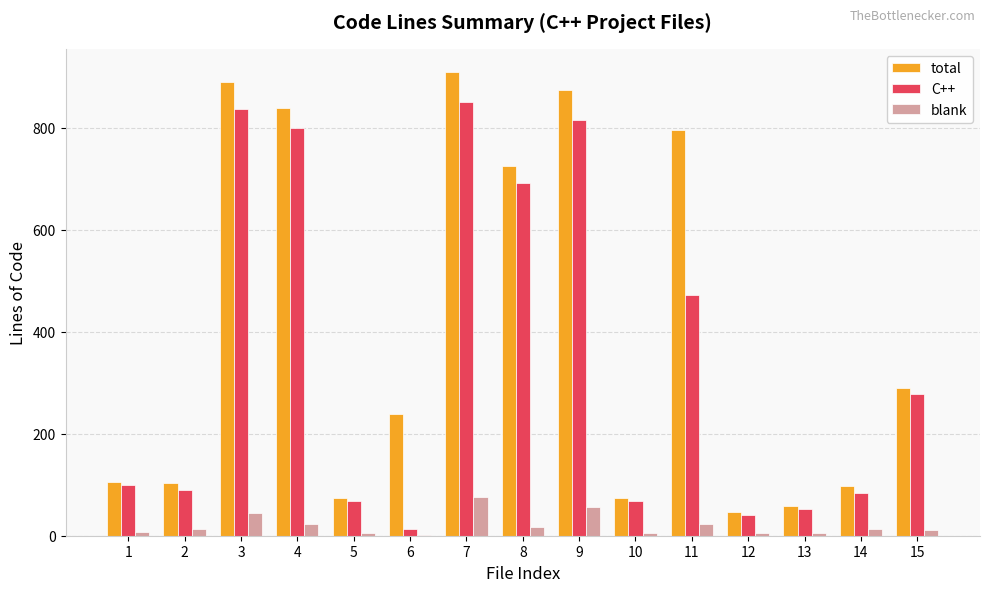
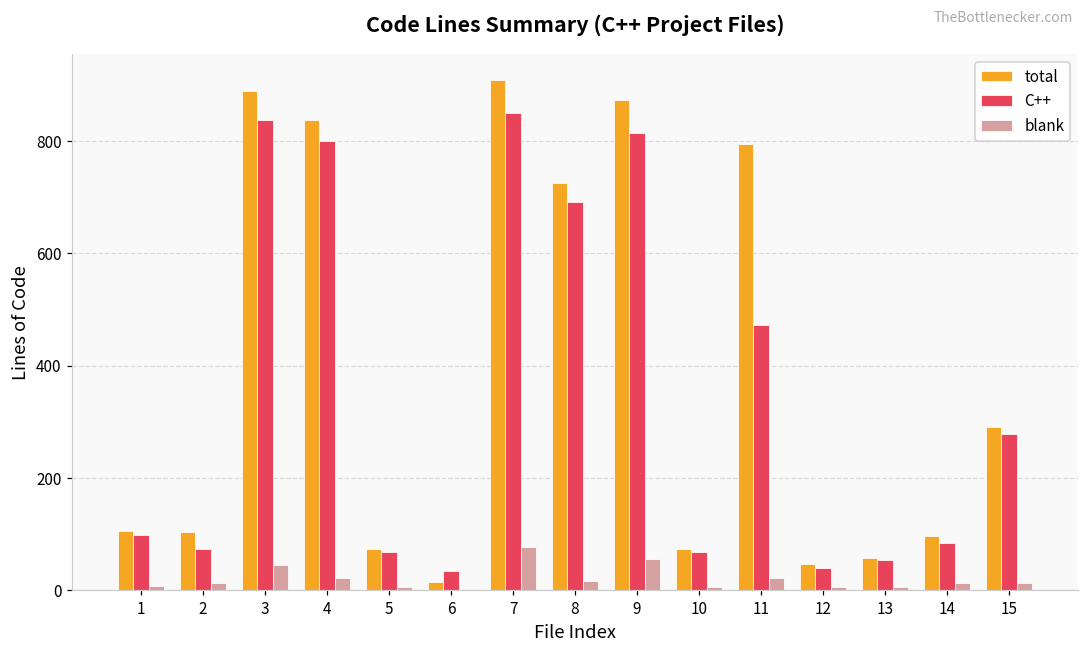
  {
    "total": {
      "1": 110,
      "2": 100,
      "3": 890,
      "4": 840,
      "5": 70,
-     "6": 240,
+     "6": 10,
      "7": 910,
      "8": 730,
      "9": 870,
      "10": 70,
      "11": 800,
      "12": 50,
      "13": 60,
      "14": 100,
      "15": 290
    },
    "C++": {
      "1": 100,
-     "2": 90,
+     "2": 70,
      "3": 840,
      "4": 800,
      "5": 70,
-     "6": 10,
+     "6": 30,
      "7": 850,
      "8": 690,
      "9": 820,
      "10": 70,
      "11": 470,
      "12": 40,
      "13": 50,
      "14": 80,
      "15": 280
    },
    "blank": {
      "1": 10,
      "2": 10,
      "3": 50,
      "4": 20,
      "5": 10,
      "7": 80,
      "8": 20,
      "9": 60,
      "10": 10,
      "11": 20,
      "12": 10,
      "13": 10,
      "14": 10,
      "15": 10
    }
  }
